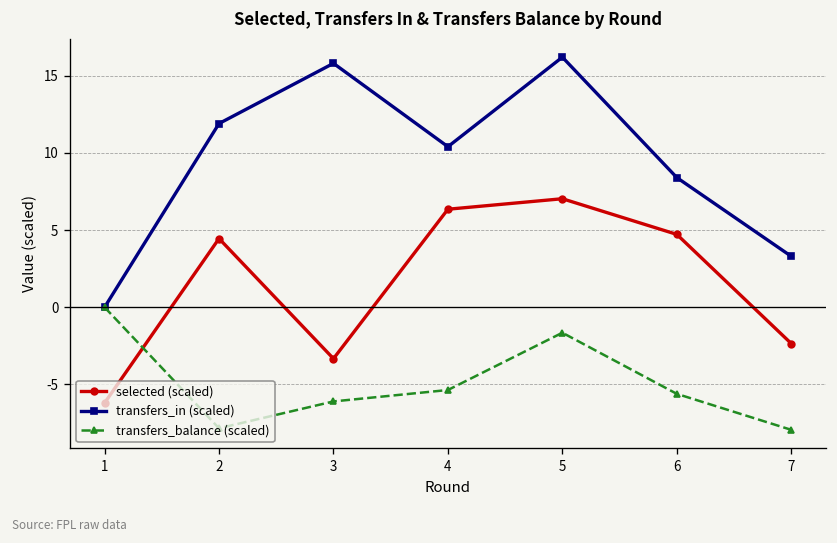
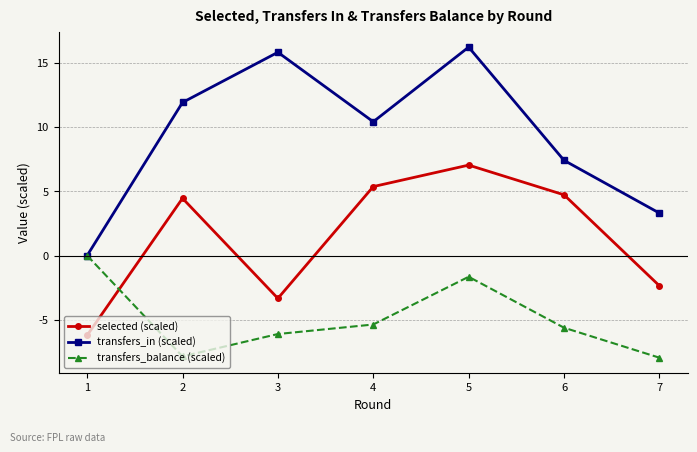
  {
    "selected (scaled)": {
      "2": 4.5,
      "3": -3.3,
-     "4": 6.4,
+     "4": 5.4,
      "5": 7.0,
      "6": 4.7,
      "7": -2.4
    },
    "transfers_in (scaled)": {
      "2": 11.9,
      "3": 15.8,
      "4": 10.4,
      "5": 16.2,
-     "6": 8.4,
+     "6": 7.4,
      "7": 3.3
    },
    "transfers_balance (scaled)": {
      "3": -6.1,
      "4": -5.4,
      "5": -1.7,
      "6": -5.6,
      "7": -7.9
    }
  }
